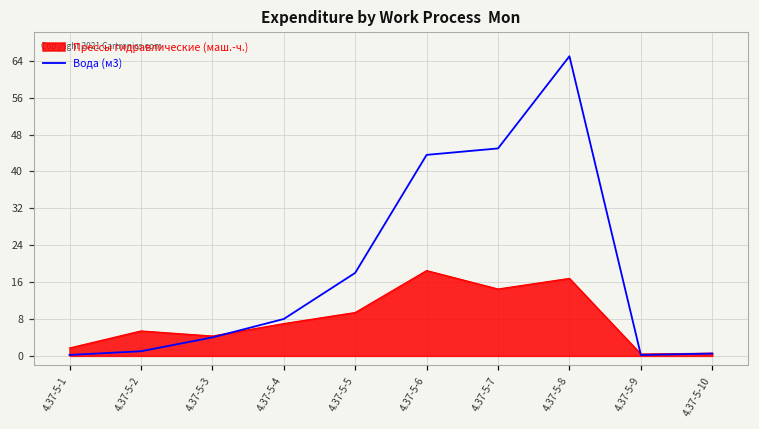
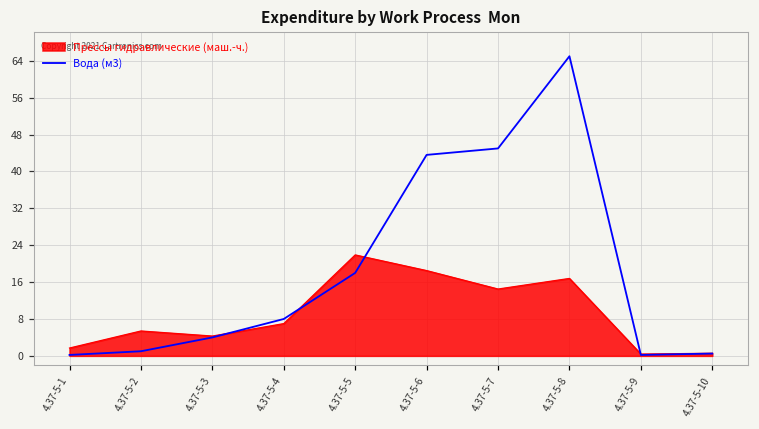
  {
    "Прессы гидравлические (маш.-ч.)": {
      "4.37-5-1": 2,
      "4.37-5-2": 5,
      "4.37-5-4": 7,
-     "4.37-5-5": 9,
+     "4.37-5-5": 22,
      "4.37-5-6": 19,
      "4.37-5-7": 15,
      "4.37-5-8": 17
    },
    "Вода (м3)": {
      "4.37-5-1": 0,
      "4.37-5-2": 1,
      "4.37-5-4": 8,
      "4.37-5-5": 18,
      "4.37-5-6": 44,
      "4.37-5-7": 45,
      "4.37-5-8": 65
    }
  }
